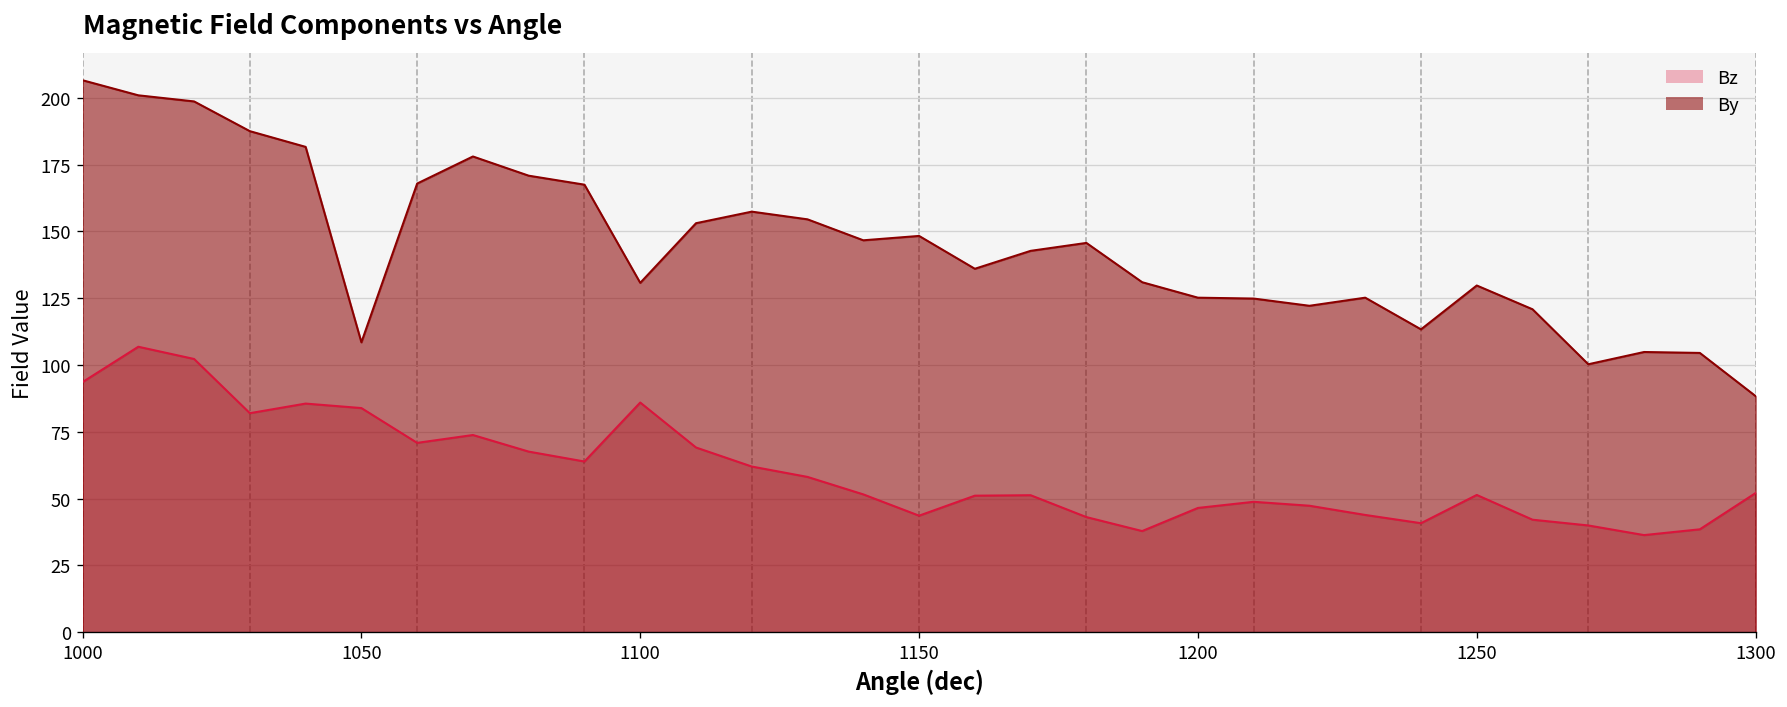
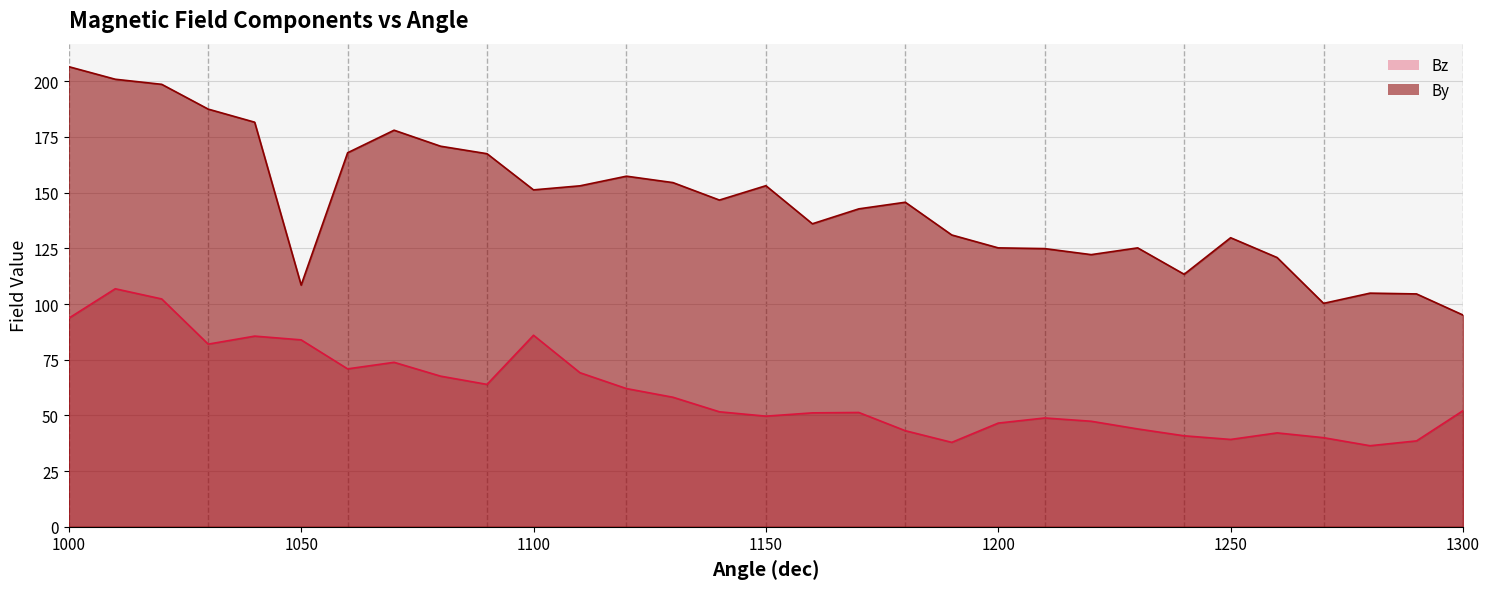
  {
    "Bz": {
      "1000": 94,
      "1050": 84,
      "1100": 86,
-     "1150": 44,
+     "1150": 50,
      "1200": 47,
-     "1250": 51,
+     "1250": 39,
      "1300": 52
    },
    "By": {
      "1000": 207,
      "1050": 108,
-     "1100": 131,
-     "1150": 148,
+     "1100": 151,
+     "1150": 153,
      "1200": 125,
      "1250": 130,
-     "1300": 88
+     "1300": 95
    }
  }
